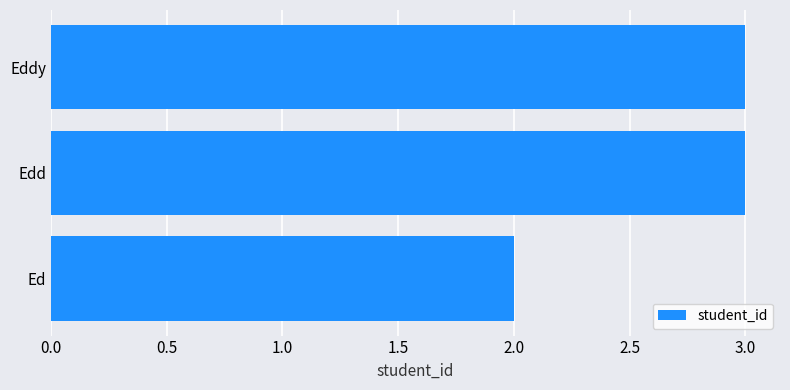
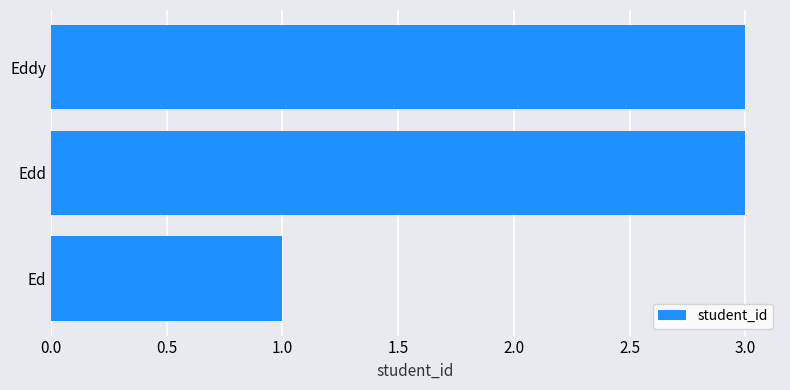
  {
    "Eddy": 3,
    "Edd": 3,
-   "Ed": 2
+   "Ed": 1
  }
